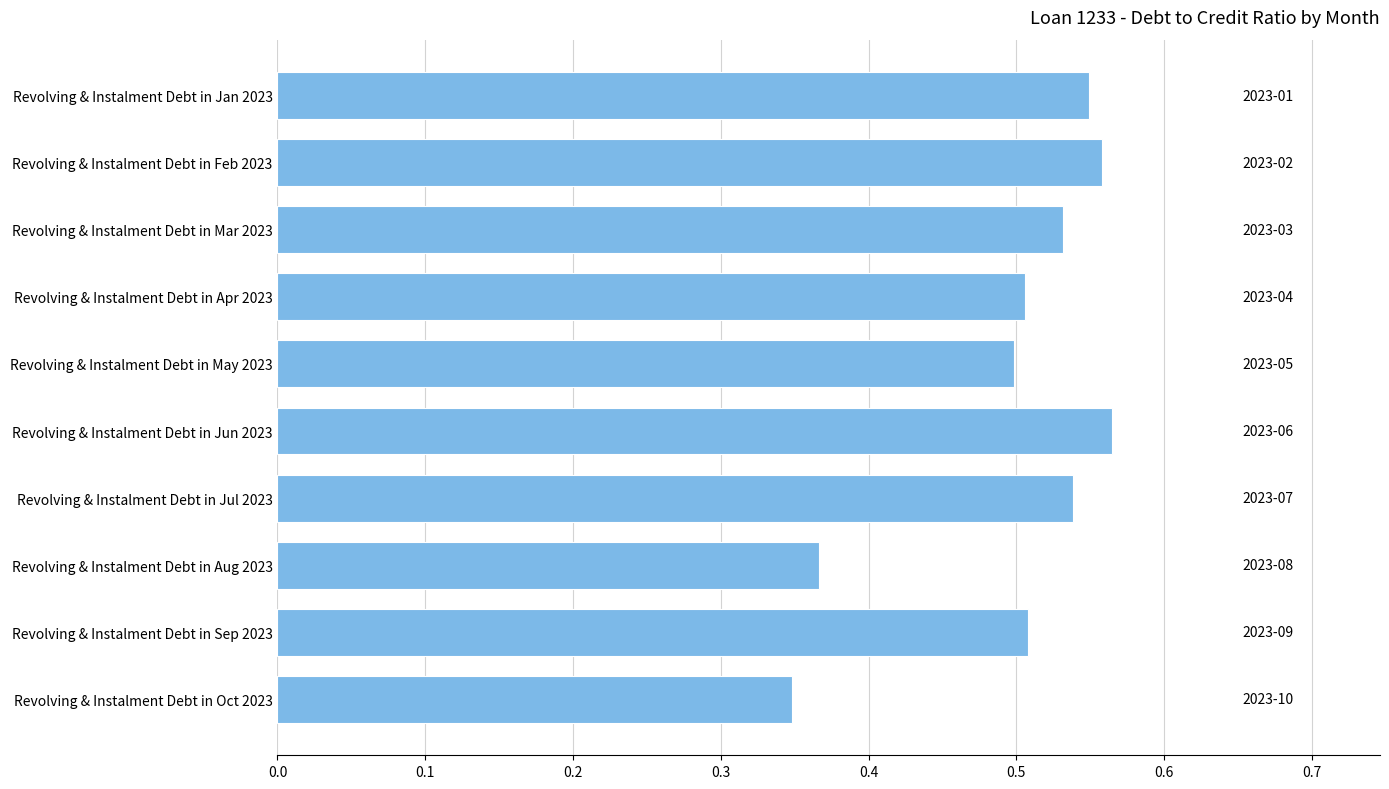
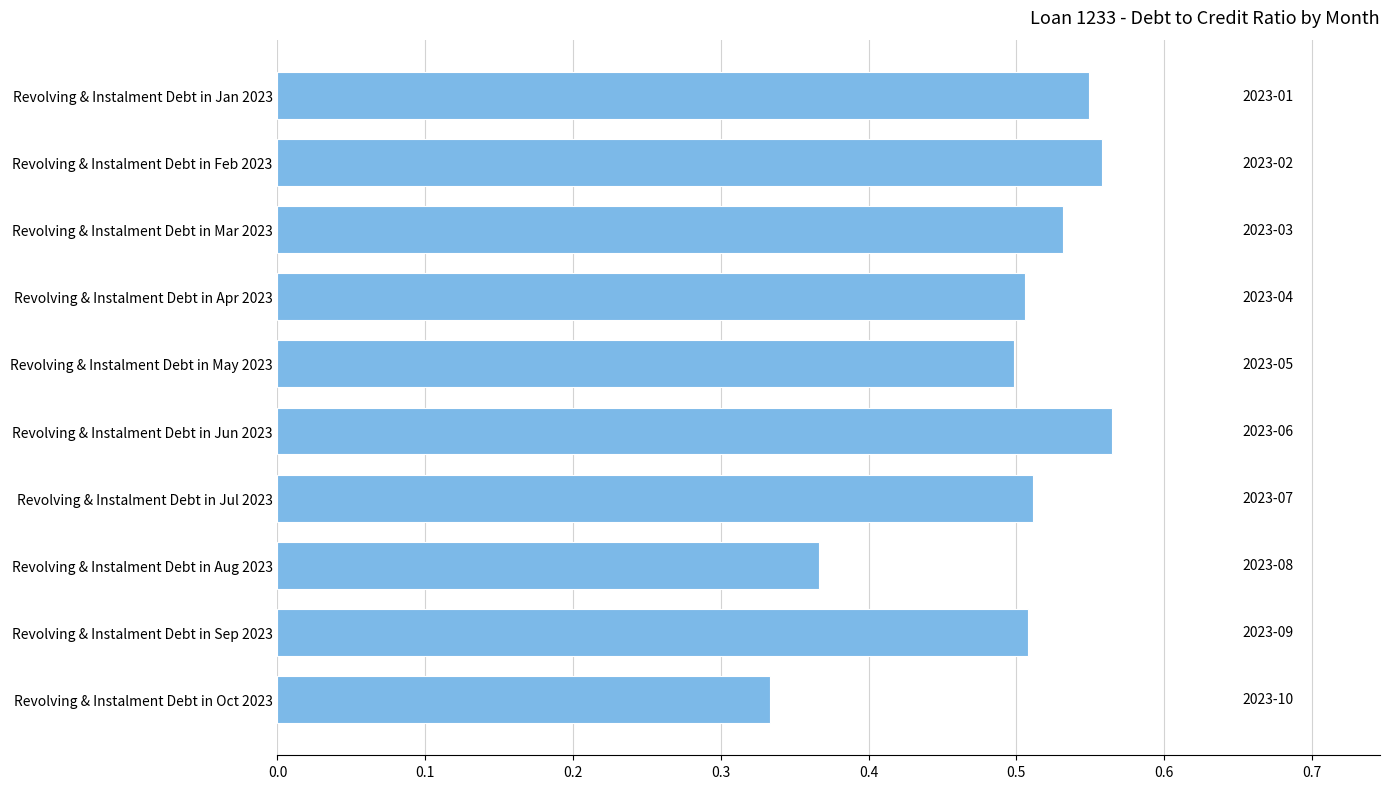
  {
    "Revolving & Instalment Debt in Jan 2023": 0.549,
    "Revolving & Instalment Debt in Feb 2023": 0.558,
    "Revolving & Instalment Debt in Mar 2023": 0.531,
    "Revolving & Instalment Debt in Apr 2023": 0.506,
    "Revolving & Instalment Debt in May 2023": 0.499,
    "Revolving & Instalment Debt in Jun 2023": 0.565,
-   "Revolving & Instalment Debt in Jul 2023": 0.538,
+   "Revolving & Instalment Debt in Jul 2023": 0.511,
    "Revolving & Instalment Debt in Aug 2023": 0.367,
    "Revolving & Instalment Debt in Sep 2023": 0.508,
-   "Revolving & Instalment Debt in Oct 2023": 0.349
+   "Revolving & Instalment Debt in Oct 2023": 0.333
  }
